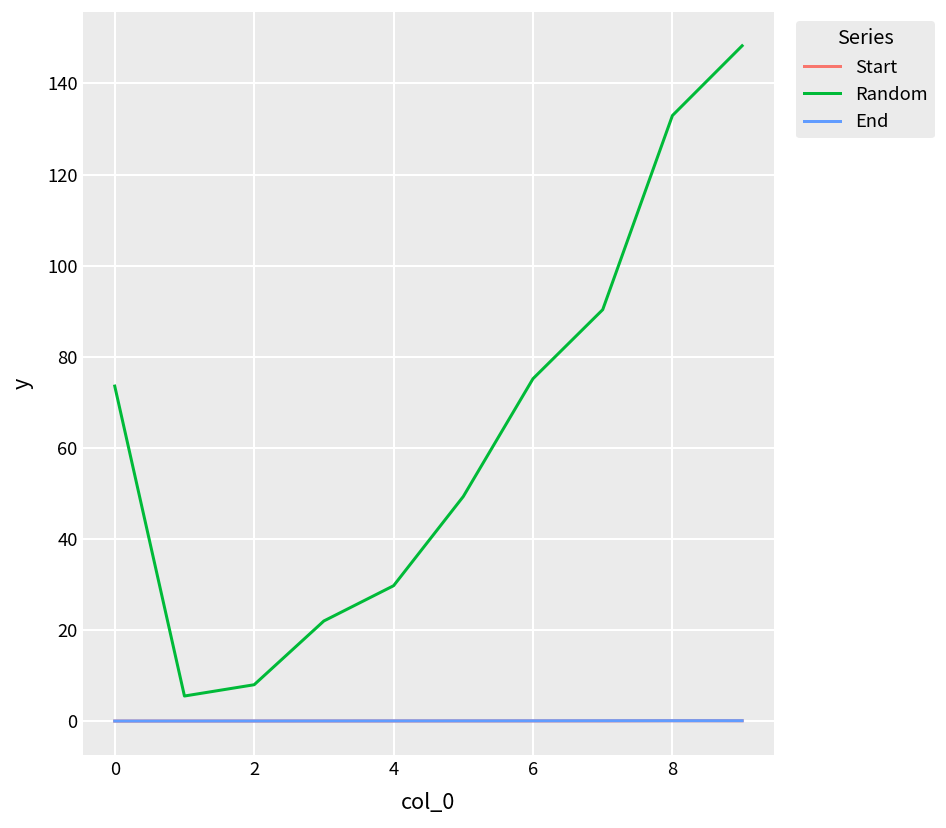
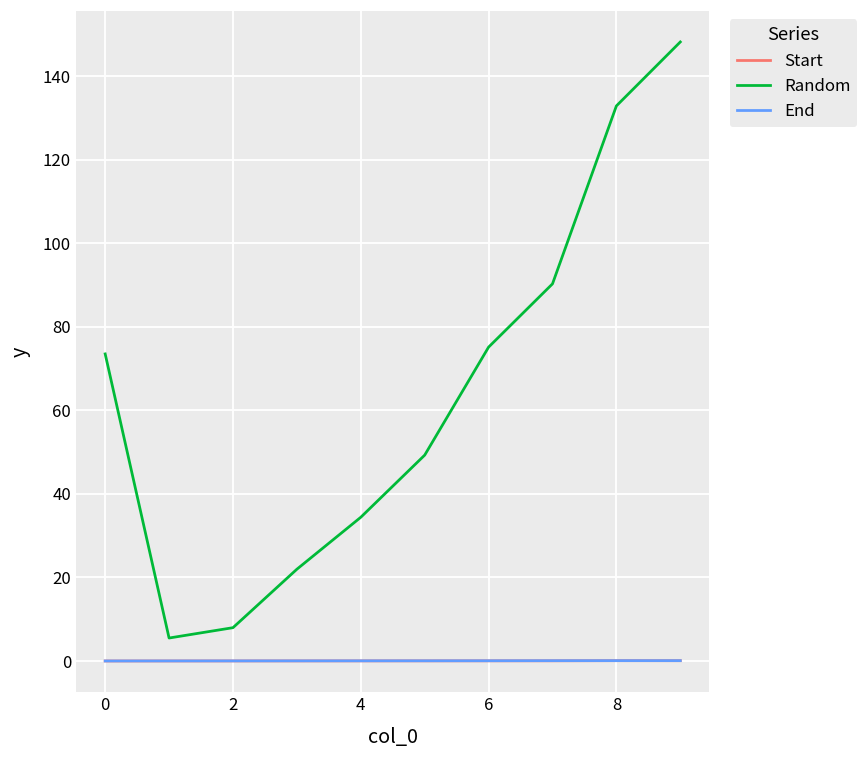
  {
    "End": {
      "0": 0,
      "2": 0,
      "4": 0,
      "6": 0,
      "8": 0
    },
    "Random": {
      "0": 74,
      "2": 8,
-     "4": 30,
+     "4": 34,
      "6": 75,
      "8": 133
    }
  }
